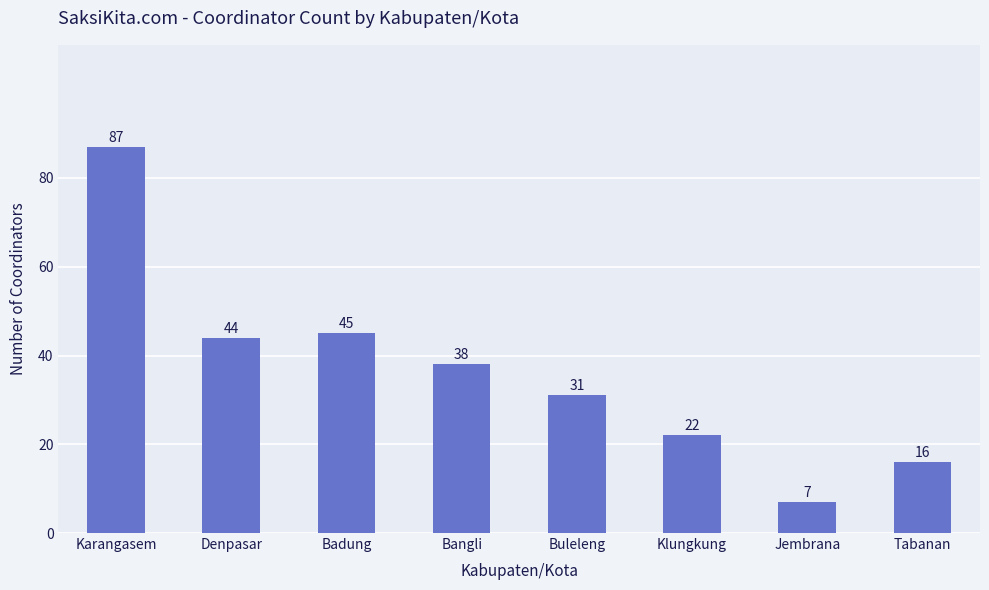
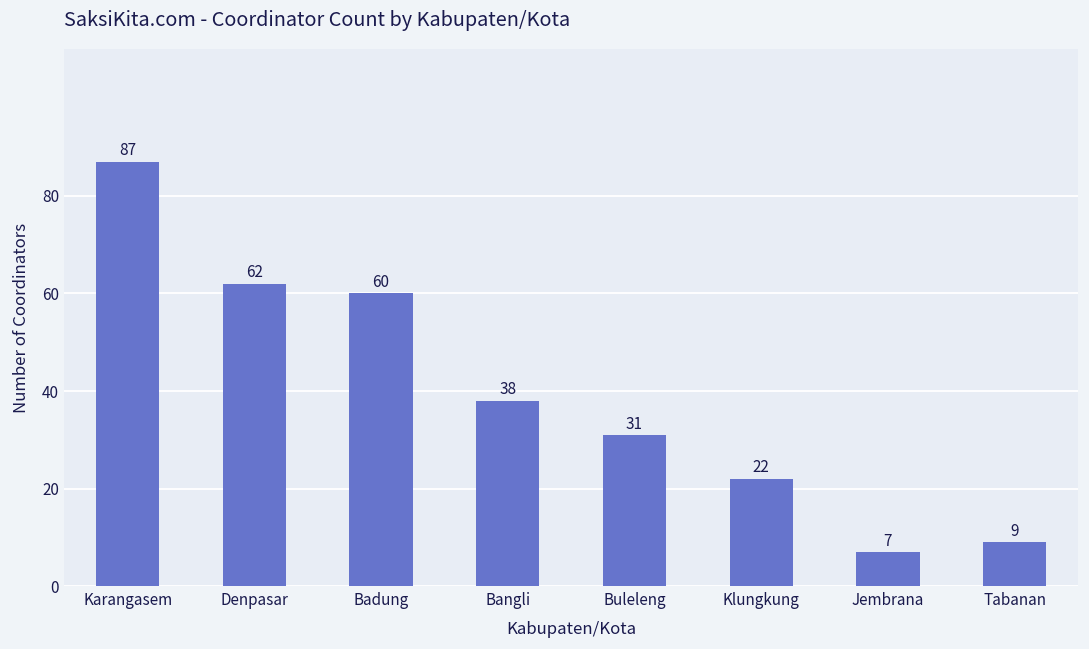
  {
    "Karangasem": 87,
-   "Denpasar": 44,
-   "Badung": 45,
+   "Denpasar": 62,
+   "Badung": 60,
    "Bangli": 38,
    "Buleleng": 31,
    "Klungkung": 22,
    "Jembrana": 7,
-   "Tabanan": 16
+   "Tabanan": 9
  }
